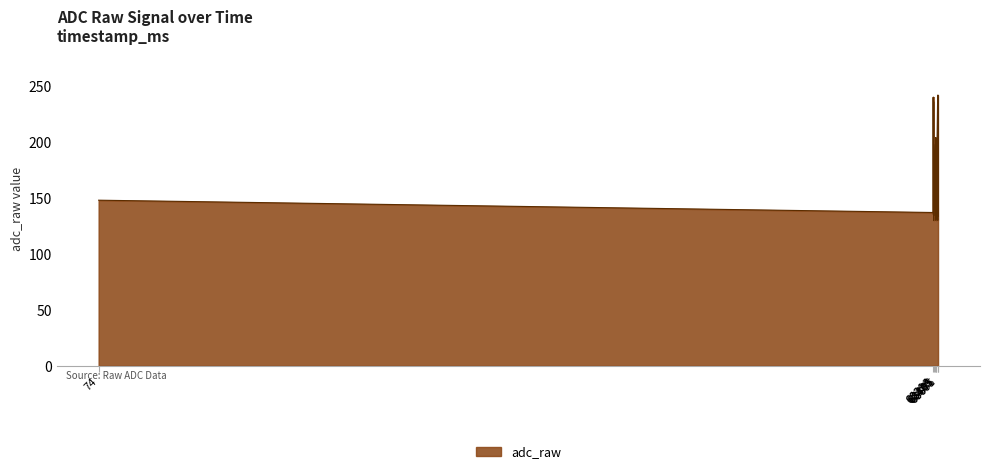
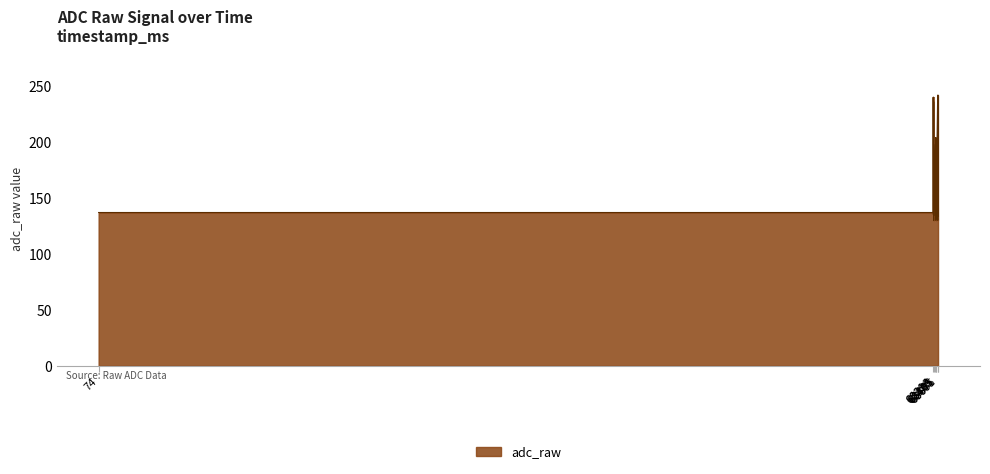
  {
-   "74": 148,
+   "74": 137,
    "68294": 135,
    "68318": 130,
    "68461": 176,
    "68485": 204,
    "68505": 203,
    "68651": 149,
    "68675": 134
  }
